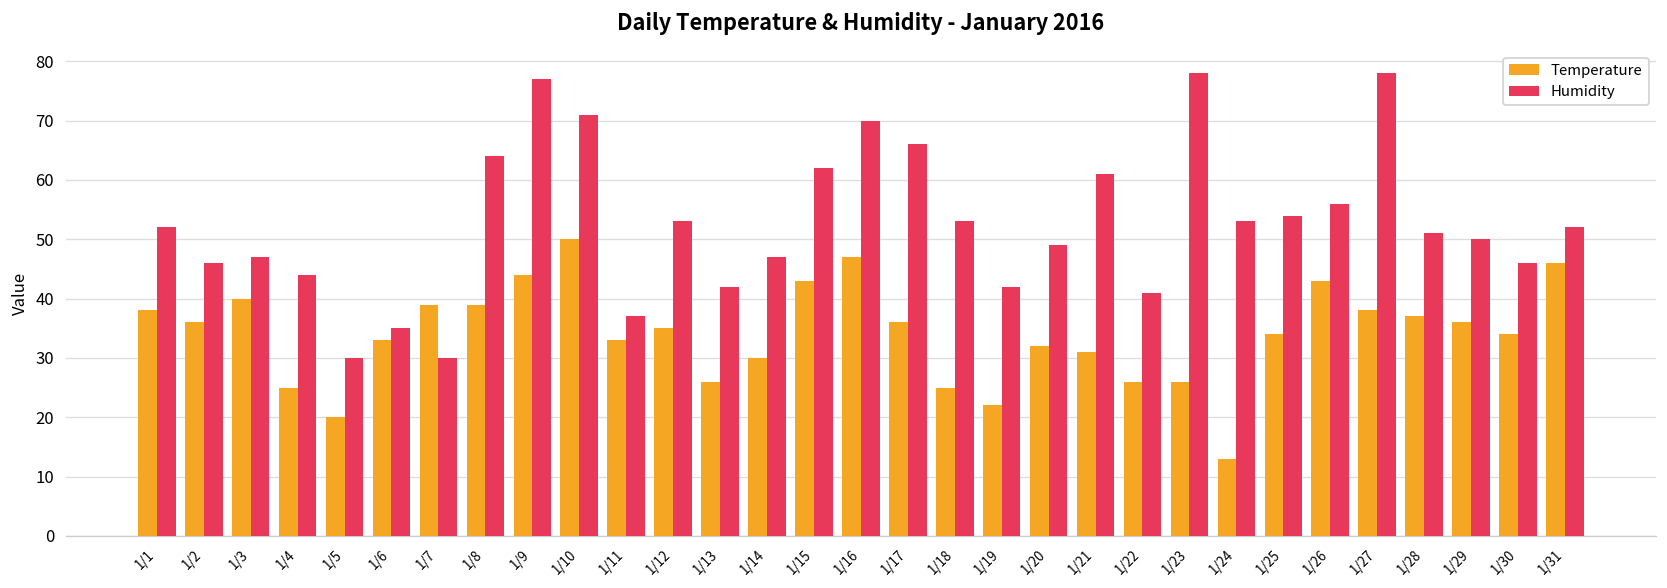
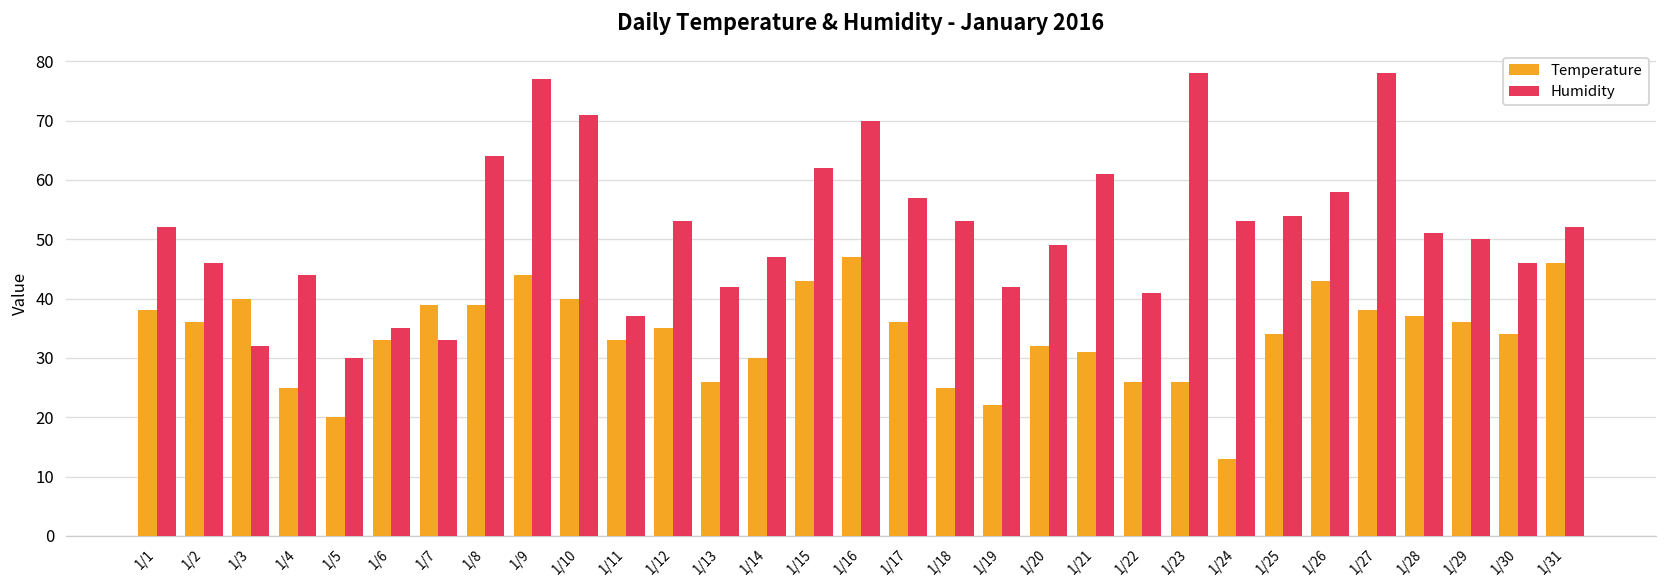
  {
    "Temperature": {
      "1/1": 38,
      "1/2": 36,
      "1/3": 40,
      "1/4": 25,
      "1/5": 20,
      "1/6": 33,
      "1/7": 39,
      "1/8": 39,
      "1/9": 44,
-     "1/10": 50,
+     "1/10": 40,
      "1/11": 33,
      "1/12": 35,
      "1/13": 26,
      "1/14": 30,
      "1/15": 43,
      "1/16": 47,
      "1/17": 36,
      "1/18": 25,
      "1/19": 22,
      "1/20": 32,
      "1/21": 31,
      "1/22": 26,
      "1/23": 26,
      "1/24": 13,
      "1/25": 34,
      "1/26": 43,
      "1/27": 38,
      "1/28": 37,
      "1/29": 36,
      "1/30": 34,
      "1/31": 46
    },
    "Humidity": {
      "1/1": 52,
      "1/2": 46,
-     "1/3": 47,
+     "1/3": 32,
      "1/4": 44,
      "1/5": 30,
      "1/6": 35,
-     "1/7": 30,
+     "1/7": 33,
      "1/8": 64,
      "1/9": 77,
      "1/10": 71,
      "1/11": 37,
      "1/12": 53,
      "1/13": 42,
      "1/14": 47,
      "1/15": 62,
      "1/16": 70,
-     "1/17": 66,
+     "1/17": 57,
      "1/18": 53,
      "1/19": 42,
      "1/20": 49,
      "1/21": 61,
      "1/22": 41,
      "1/23": 78,
      "1/24": 53,
      "1/25": 54,
-     "1/26": 56,
+     "1/26": 58,
      "1/27": 78,
      "1/28": 51,
      "1/29": 50,
      "1/30": 46,
      "1/31": 52
    }
  }
